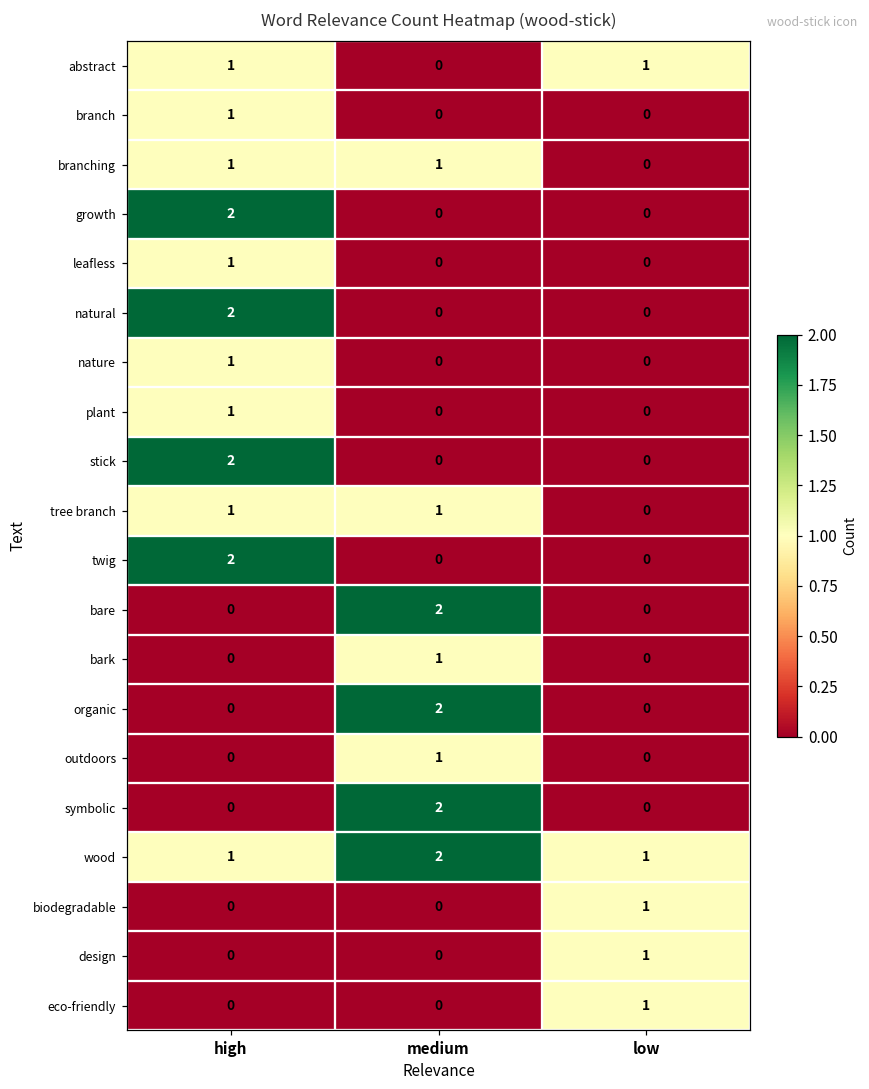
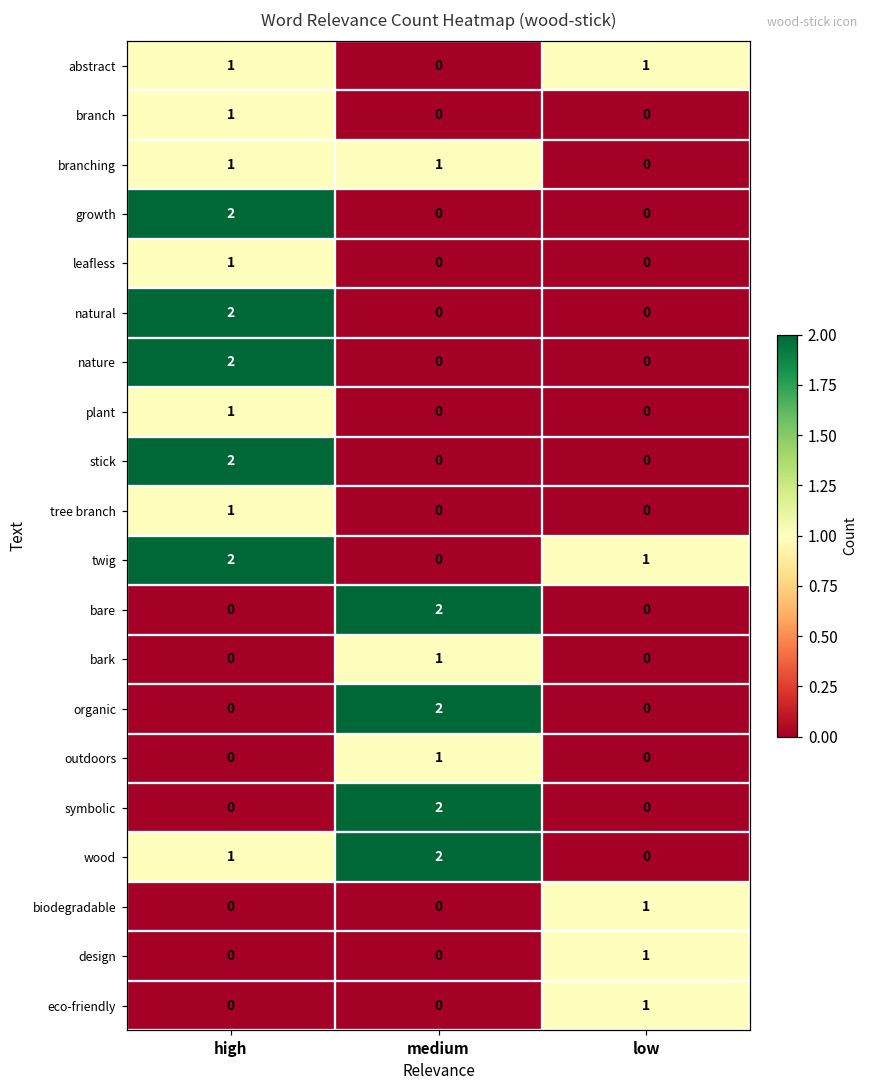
  {
    "abstract": {
      "high": 1,
      "medium": 0,
      "low": 1
    },
    "branch": {
      "high": 1,
      "medium": 0,
      "low": 0
    },
    "branching": {
      "high": 1,
      "medium": 1,
      "low": 0
    },
    "growth": {
      "high": 2,
      "medium": 0,
      "low": 0
    },
    "leafless": {
      "high": 1,
      "medium": 0,
      "low": 0
    },
    "natural": {
      "high": 2,
      "medium": 0,
      "low": 0
    },
    "nature": {
-     "high": 1,
+     "high": 2,
      "medium": 0,
      "low": 0
    },
    "plant": {
      "high": 1,
      "medium": 0,
      "low": 0
    },
    "stick": {
      "high": 2,
      "medium": 0,
      "low": 0
    },
    "tree branch": {
      "high": 1,
-     "medium": 1,
+     "medium": 0,
      "low": 0
    },
    "twig": {
      "high": 2,
      "medium": 0,
-     "low": 0
+     "low": 1
    },
    "bare": {
      "high": 0,
      "medium": 2,
      "low": 0
    },
    "bark": {
      "high": 0,
      "medium": 1,
      "low": 0
    },
    "organic": {
      "high": 0,
      "medium": 2,
      "low": 0
    },
    "outdoors": {
      "high": 0,
      "medium": 1,
      "low": 0
    },
    "symbolic": {
      "high": 0,
      "medium": 2,
      "low": 0
    },
    "wood": {
      "high": 1,
      "medium": 2,
-     "low": 1
+     "low": 0
    },
    "biodegradable": {
      "high": 0,
      "medium": 0,
      "low": 1
    },
    "design": {
      "high": 0,
      "medium": 0,
      "low": 1
    },
    "eco-friendly": {
      "high": 0,
      "medium": 0,
      "low": 1
    }
  }
